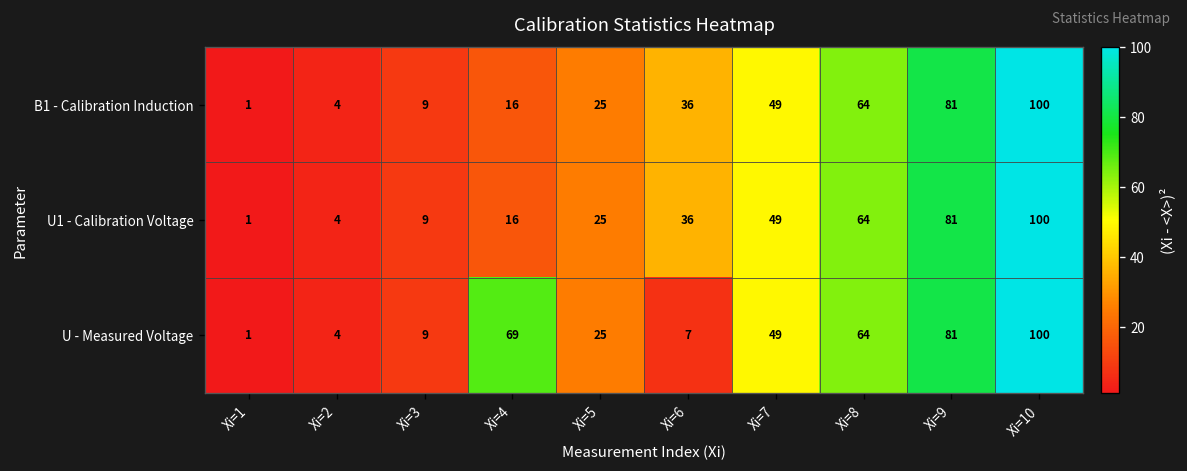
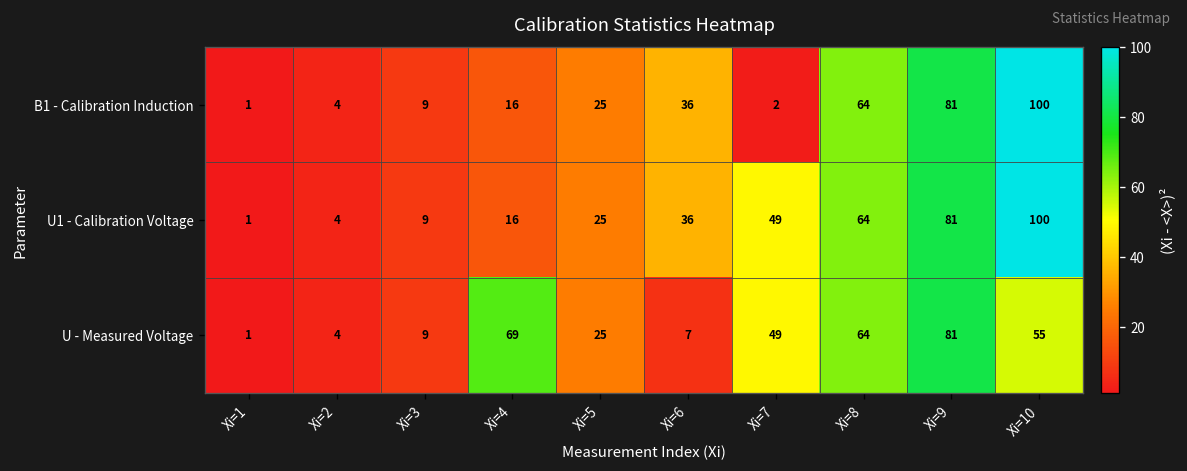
  {
    "B1 - Calibration Induction": {
      "Xi=1": 1,
      "Xi=2": 4,
      "Xi=3": 9,
      "Xi=4": 16,
      "Xi=5": 25,
      "Xi=6": 36,
-     "Xi=7": 49,
+     "Xi=7": 2,
      "Xi=8": 64,
      "Xi=9": 81,
      "Xi=10": 100
    },
    "U1 - Calibration Voltage": {
      "Xi=1": 1,
      "Xi=2": 4,
      "Xi=3": 9,
      "Xi=4": 16,
      "Xi=5": 25,
      "Xi=6": 36,
      "Xi=7": 49,
      "Xi=8": 64,
      "Xi=9": 81,
      "Xi=10": 100
    },
    "U - Measured Voltage": {
      "Xi=1": 1,
      "Xi=2": 4,
      "Xi=3": 9,
      "Xi=4": 69,
      "Xi=5": 25,
      "Xi=6": 7,
      "Xi=7": 49,
      "Xi=8": 64,
      "Xi=9": 81,
-     "Xi=10": 100
+     "Xi=10": 55
    }
  }
